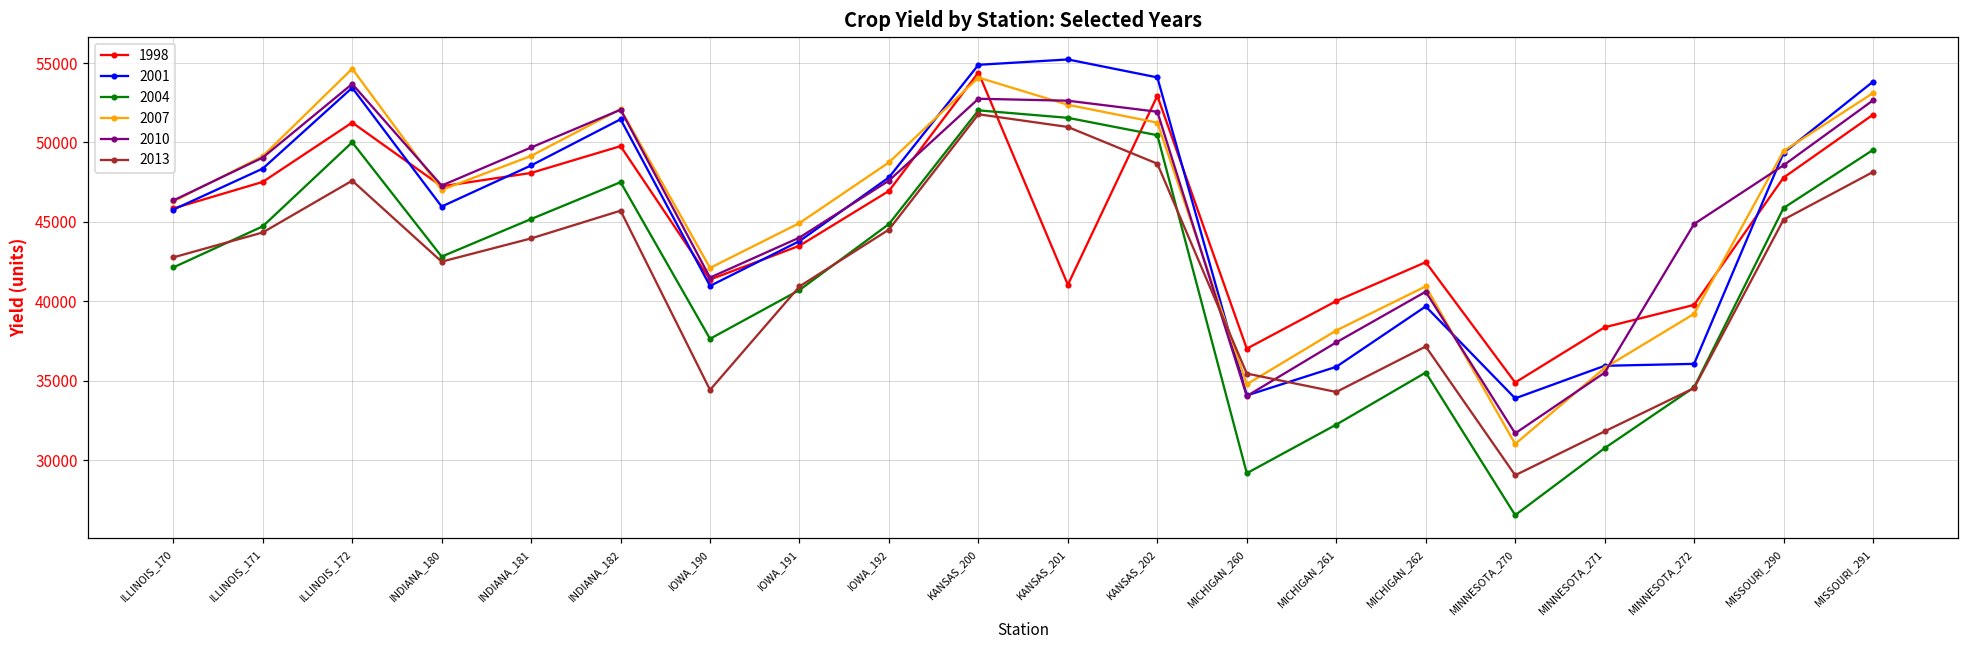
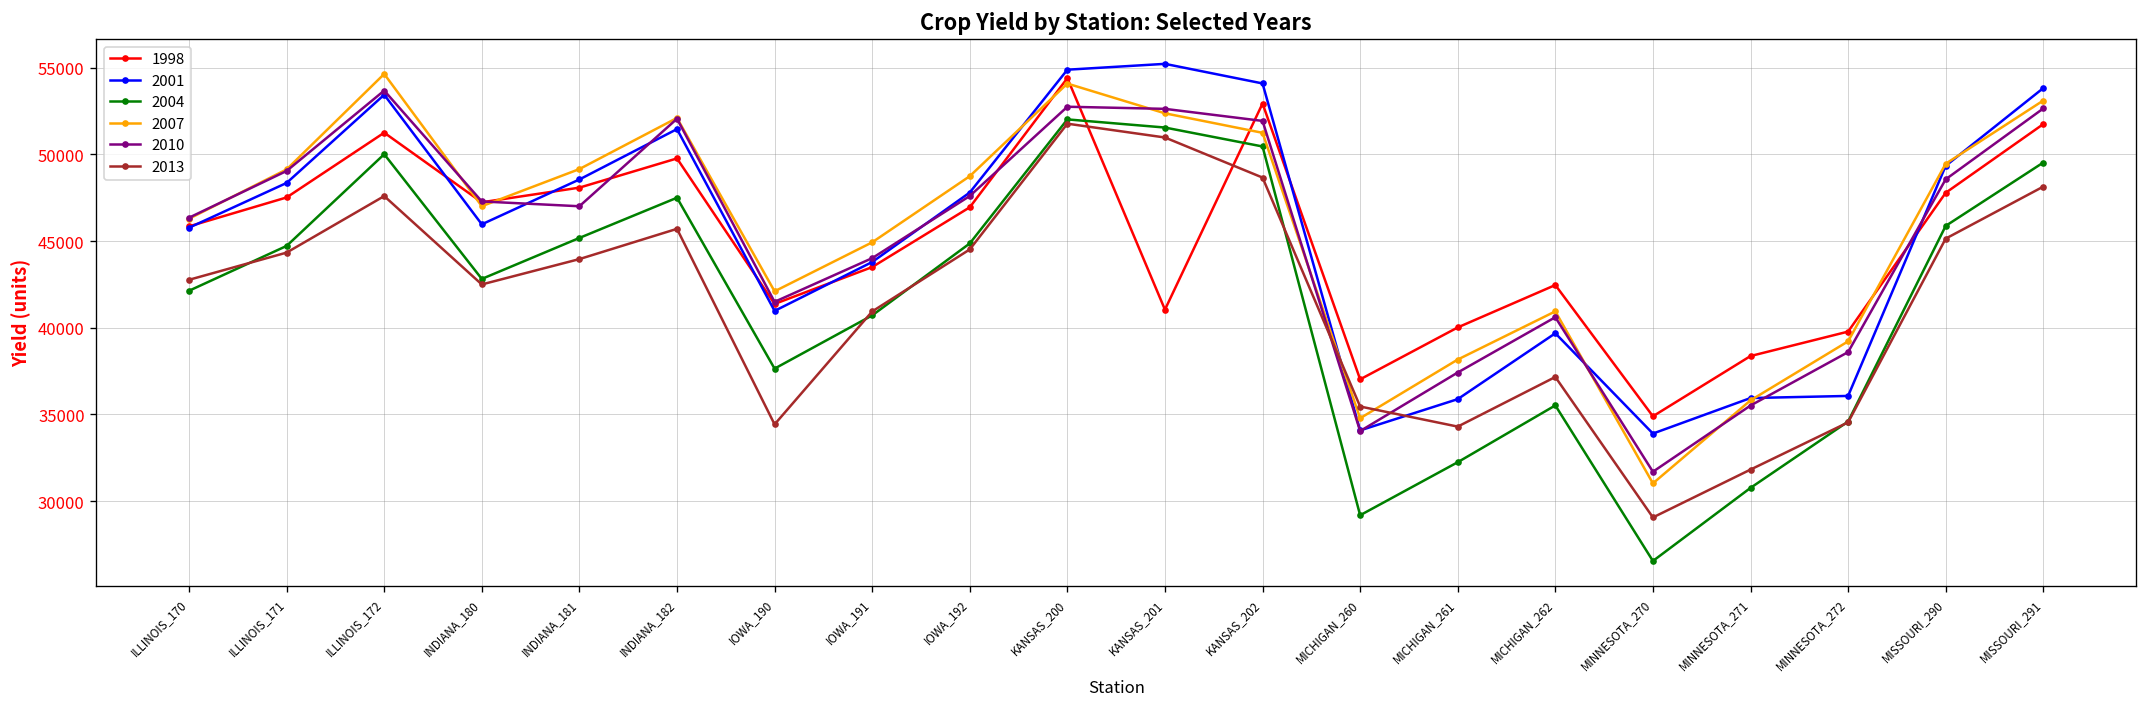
  {
    "1998": {
      "ILLINOIS_171": 47500,
      "ILLINOIS_172": 51300,
      "INDIANA_181": 48100,
      "INDIANA_182": 49800,
      "IOWA_191": 43500,
      "IOWA_192": 46900,
      "KANSAS_200": 54400,
      "KANSAS_201": 41000,
      "KANSAS_202": 52900,
      "MICHIGAN_260": 37000,
      "MICHIGAN_261": 40000,
      "MICHIGAN_262": 42500,
      "MINNESOTA_270": 34900,
      "MINNESOTA_271": 38400,
      "MINNESOTA_272": 39800,
      "MISSOURI_290": 47800,
      "MISSOURI_291": 51700
    },
    "2001": {
      "ILLINOIS_171": 48400,
      "ILLINOIS_172": 53400,
      "INDIANA_180": 46000,
      "INDIANA_181": 48600,
      "INDIANA_182": 51500,
      "IOWA_190": 41000,
      "IOWA_191": 43800,
      "IOWA_192": 47800,
      "KANSAS_200": 54900,
      "KANSAS_201": 55200,
      "KANSAS_202": 54100,
      "MICHIGAN_261": 35900,
      "MICHIGAN_262": 39700,
      "MINNESOTA_270": 33900,
      "MINNESOTA_272": 36100,
      "MISSOURI_291": 53800
    },
    "2004": {
      "ILLINOIS_170": 42100,
      "ILLINOIS_171": 44700,
      "ILLINOIS_172": 50000,
      "INDIANA_180": 42800,
      "INDIANA_181": 45200,
      "INDIANA_182": 47500,
      "IOWA_190": 37600,
      "IOWA_191": 40700,
      "IOWA_192": 44900,
      "KANSAS_200": 52000,
      "KANSAS_201": 51600,
      "KANSAS_202": 50500,
      "MICHIGAN_260": 29200,
      "MICHIGAN_261": 32200,
      "MICHIGAN_262": 35500,
      "MINNESOTA_270": 26500,
      "MINNESOTA_271": 30800,
      "MISSOURI_290": 45900,
      "MISSOURI_291": 49500
    },
    "2007": {
      "ILLINOIS_172": 54600,
      "INDIANA_180": 47000,
      "INDIANA_181": 49200,
      "IOWA_190": 42100,
      "IOWA_191": 44900,
      "IOWA_192": 48700,
      "KANSAS_200": 54100,
      "KANSAS_201": 52400,
      "KANSAS_202": 51200,
      "MICHIGAN_260": 34800,
      "MICHIGAN_261": 38200,
      "MICHIGAN_262": 40900,
      "MINNESOTA_270": 31000,
      "MINNESOTA_272": 39200,
      "MISSOURI_291": 53100
    },
    "2010": {
      "ILLINOIS_172": 53700,
-     "INDIANA_181": 49700,
+     "INDIANA_181": 47000,
      "IOWA_191": 44000,
      "IOWA_192": 47600,
      "KANSAS_200": 52800,
      "KANSAS_201": 52600,
      "KANSAS_202": 51900,
      "MICHIGAN_261": 37400,
      "MICHIGAN_262": 40600,
      "MINNESOTA_270": 31700,
      "MINNESOTA_271": 35500,
-     "MINNESOTA_272": 44900,
+     "MINNESOTA_272": 38600,
      "MISSOURI_290": 48600,
      "MISSOURI_291": 52700
    },
    "2013": {
      "ILLINOIS_170": 42800,
      "ILLINOIS_171": 44300,
      "ILLINOIS_172": 47600,
      "INDIANA_180": 42500,
      "INDIANA_181": 44000,
      "INDIANA_182": 45700,
      "IOWA_190": 34400,
      "IOWA_191": 40900,
      "IOWA_192": 44500,
      "KANSAS_200": 51800,
      "KANSAS_201": 51000,
      "KANSAS_202": 48700,
      "MICHIGAN_260": 35500,
      "MICHIGAN_261": 34300,
      "MICHIGAN_262": 37200,
      "MINNESOTA_270": 29100,
      "MINNESOTA_271": 31800,
      "MISSOURI_290": 45100,
      "MISSOURI_291": 48100
    }
  }
